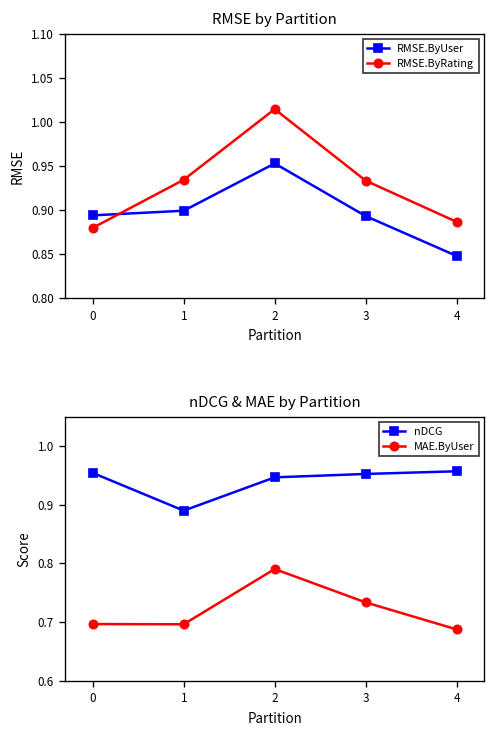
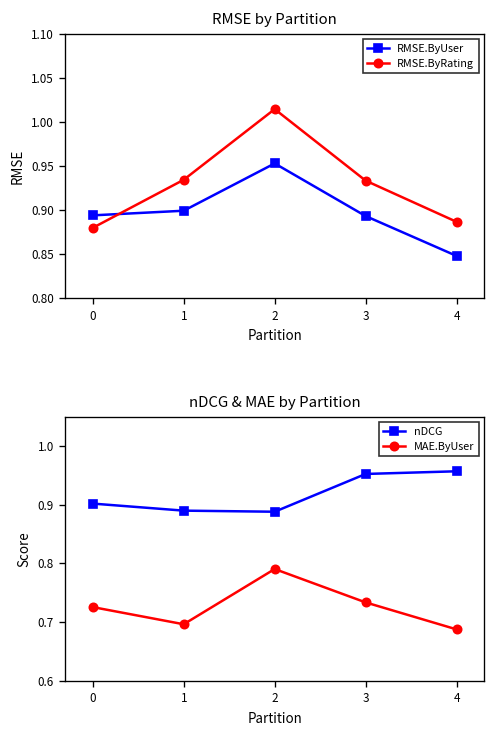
  {
    "RMSE by Partition": {
      "RMSE.ByUser": {
        "0": 0.89,
        "1": 0.90,
        "2": 0.95,
        "3": 0.89,
        "4": 0.85
      },
      "RMSE.ByRating": {
        "0": 0.88,
        "1": 0.93,
        "2": 1.01,
        "3": 0.93,
        "4": 0.89
      }
    },
    "nDCG & MAE by Partition": {
      "nDCG": {
-       "0": 0.95,
+       "0": 0.90,
        "1": 0.89,
-       "2": 0.95,
+       "2": 0.89,
        "3": 0.95,
        "4": 0.96
      },
      "MAE.ByUser": {
-       "0": 0.70,
+       "0": 0.73,
        "1": 0.70,
        "2": 0.79,
        "3": 0.73,
        "4": 0.69
      }
    }
  }
